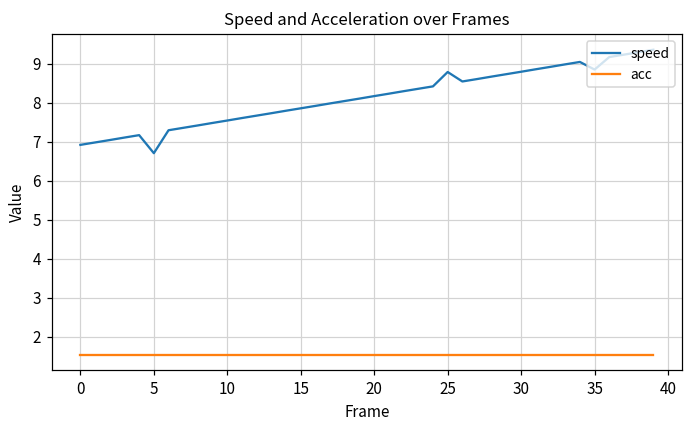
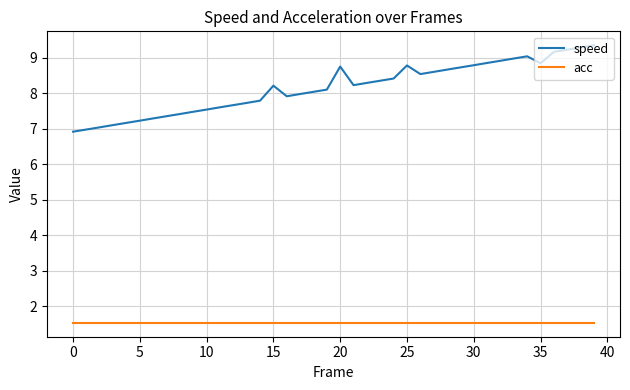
  {
    "speed": {
      "0": 6.9,
-     "5": 6.7,
+     "5": 7.2,
      "10": 7.5,
-     "15": 7.9,
-     "20": 8.2,
+     "15": 8.2,
+     "20": 8.8,
      "25": 8.8,
      "30": 8.8
    },
    "acc": {
      "0": 1.5,
      "5": 1.5,
      "10": 1.5,
      "15": 1.5,
      "20": 1.5,
      "25": 1.5,
      "30": 1.5,
      "35": 1.5
    }
  }
